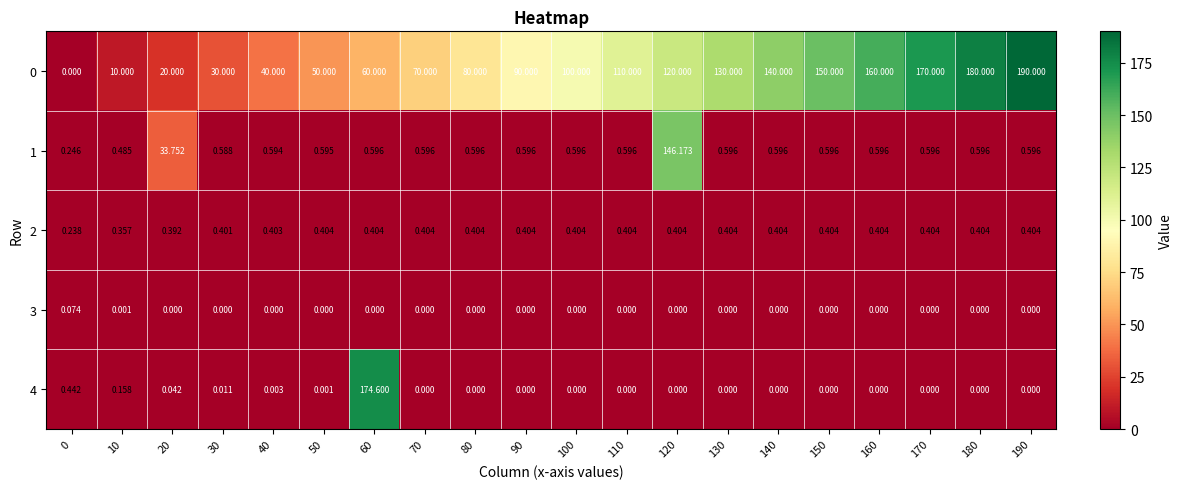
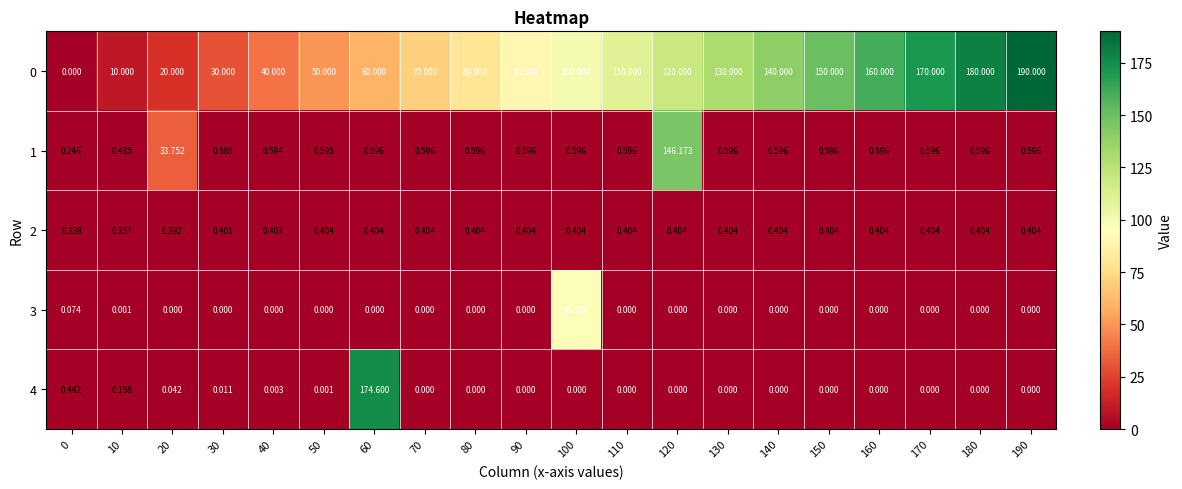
  {
    "0": {
      "0": 0.000,
      "10": 10.000,
      "20": 20.000,
      "30": 30.000,
      "40": 40.000,
      "50": 50.000,
      "60": 60.000,
      "70": 70.000,
      "80": 80.000,
      "90": 90.000,
      "100": 100.000,
      "110": 110.000,
      "120": 120.000,
      "130": 130.000,
      "140": 140.000,
      "150": 150.000,
      "160": 160.000,
      "170": 170.000,
      "180": 180.000,
      "190": 190.000
    },
    "1": {
      "0": 0.246,
      "10": 0.485,
      "20": 33.752,
      "30": 0.588,
      "40": 0.594,
      "50": 0.595,
      "60": 0.596,
      "70": 0.596,
      "80": 0.596,
      "90": 0.596,
      "100": 0.596,
      "110": 0.596,
      "120": 146.173,
      "130": 0.596,
      "140": 0.596,
      "150": 0.596,
      "160": 0.596,
      "170": 0.596,
      "180": 0.596,
      "190": 0.596
    },
    "2": {
      "0": 0.238,
      "10": 0.357,
      "20": 0.392,
      "30": 0.401,
      "40": 0.403,
      "50": 0.404,
      "60": 0.404,
      "70": 0.404,
      "80": 0.404,
      "90": 0.404,
      "100": 0.404,
      "110": 0.404,
      "120": 0.404,
      "130": 0.404,
      "140": 0.404,
      "150": 0.404,
      "160": 0.404,
      "170": 0.404,
      "180": 0.404,
      "190": 0.404
    },
    "3": {
      "0": 0.074,
      "10": 0.001,
      "20": 0.000,
      "30": 0.000,
      "40": 0.000,
      "50": 0.000,
      "60": 0.000,
      "70": 0.000,
      "80": 0.000,
      "90": 0.000,
-     "100": 0.000,
+     "100": 96.500,
      "110": 0.000,
      "120": 0.000,
      "130": 0.000,
      "140": 0.000,
      "150": 0.000,
      "160": 0.000,
      "170": 0.000,
      "180": 0.000,
      "190": 0.000
    },
    "4": {
      "0": 0.442,
      "10": 0.158,
      "20": 0.042,
      "30": 0.011,
      "40": 0.003,
      "50": 0.001,
      "60": 174.600,
      "70": 0.000,
      "80": 0.000,
      "90": 0.000,
      "100": 0.000,
      "110": 0.000,
      "120": 0.000,
      "130": 0.000,
      "140": 0.000,
      "150": 0.000,
      "160": 0.000,
      "170": 0.000,
      "180": 0.000,
      "190": 0.000
    }
  }
